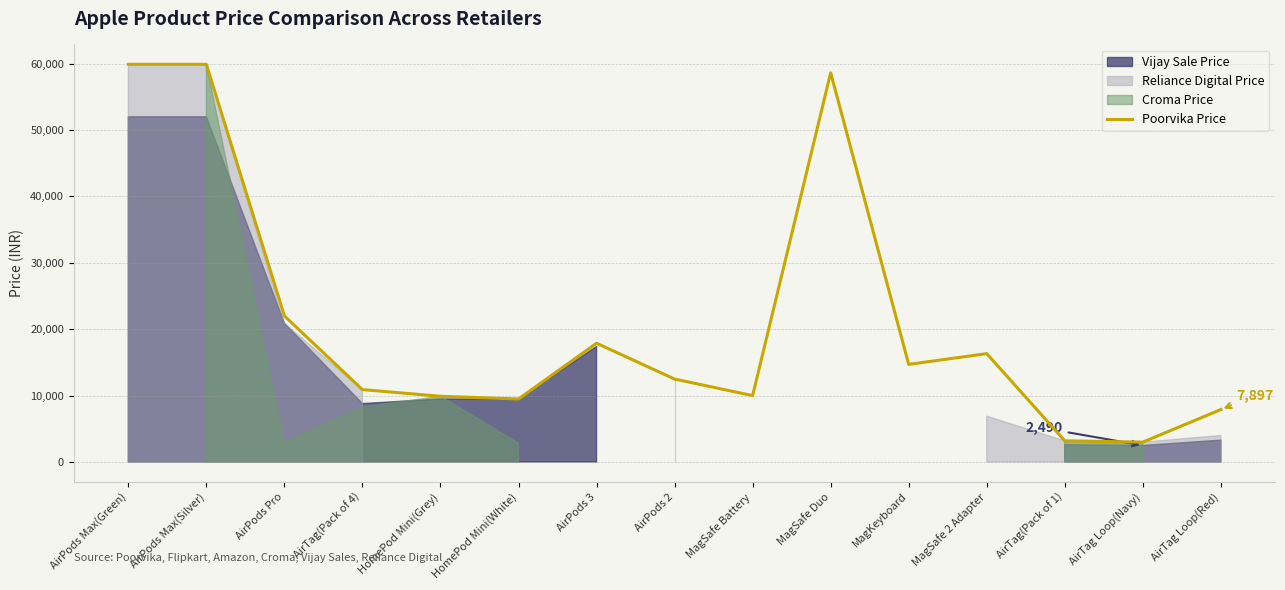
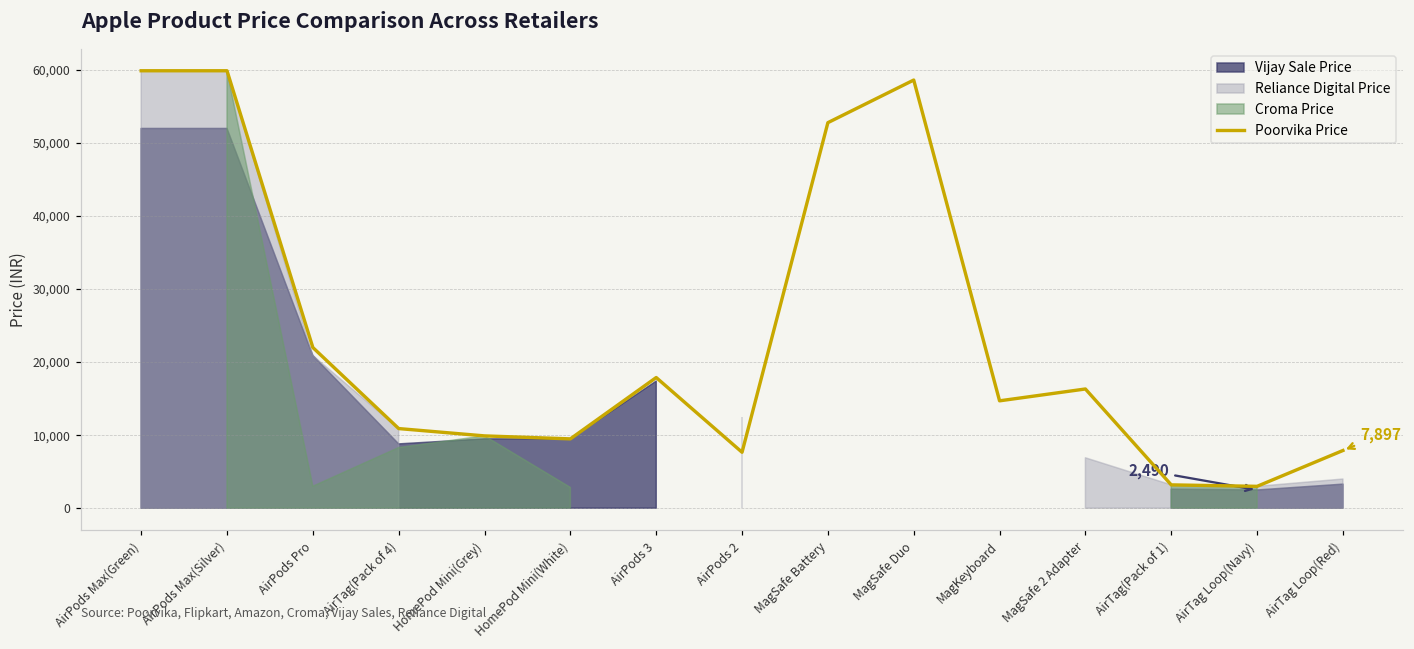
  {
    "AirPods Max(Green)": "60,000",
    "AirPods Max(Silver)": "60,000",
    "AirPods Pro": "22,000",
    "AirTag(Pack of 4)": "11,000",
    "HomePod Mini(Grey)": "10,000",
    "HomePod Mini(White)": "9,000",
    "AirPods 3": "18,000",
-   "AirPods 2": "12,000",
-   "MagSafe Battery": "10,000",
+   "AirPods 2": "8,000",
+   "MagSafe Battery": "53,000",
    "MagSafe Duo": "59,000",
    "MagKeyboard": "15,000",
    "MagSafe 2 Adapter": "16,000",
    "AirTag Loop(Navy)": "3,000"
  }
